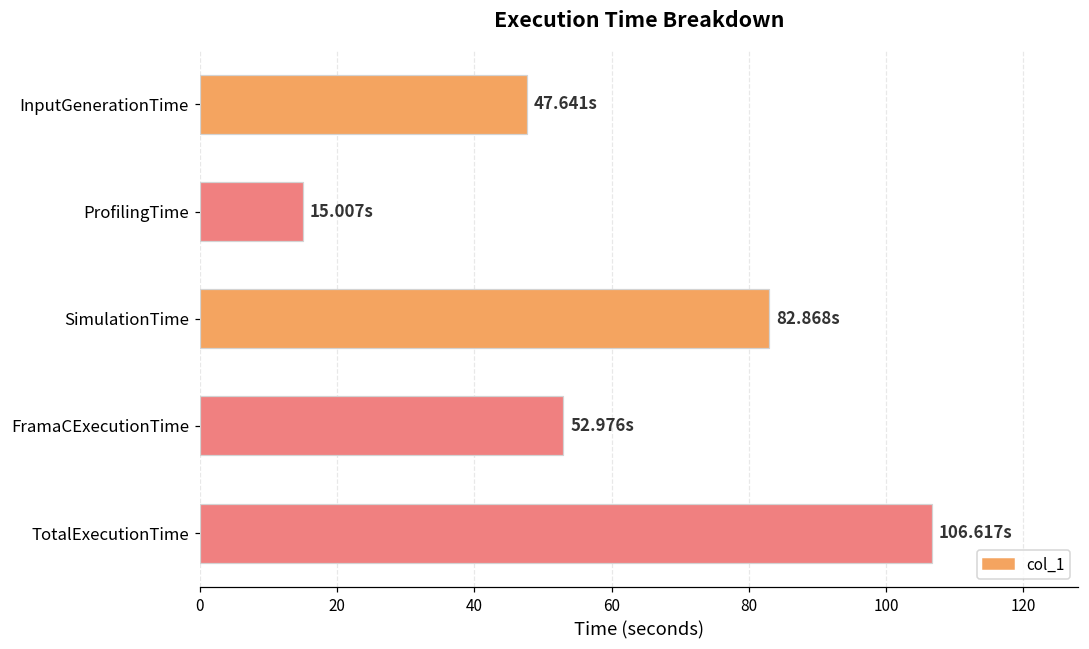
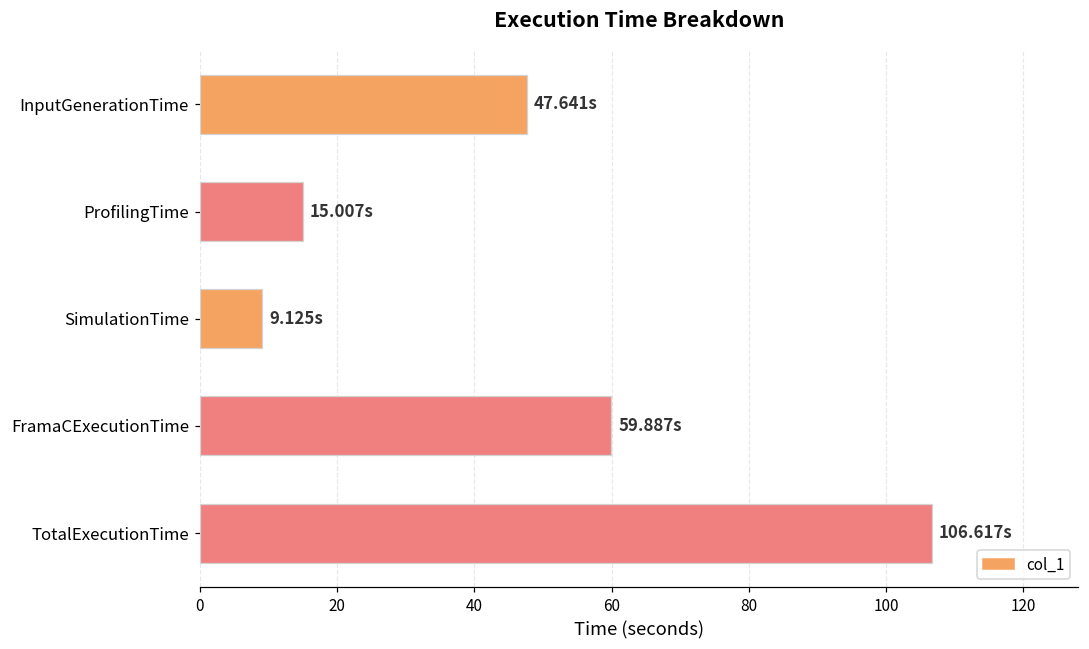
  {
    "InputGenerationTime": "47.641s",
    "ProfilingTime": "15.007s",
-   "SimulationTime": "82.868s",
-   "FramaCExecutionTime": "52.976s",
+   "SimulationTime": "9.125s",
+   "FramaCExecutionTime": "59.887s",
    "TotalExecutionTime": "106.617s"
  }
